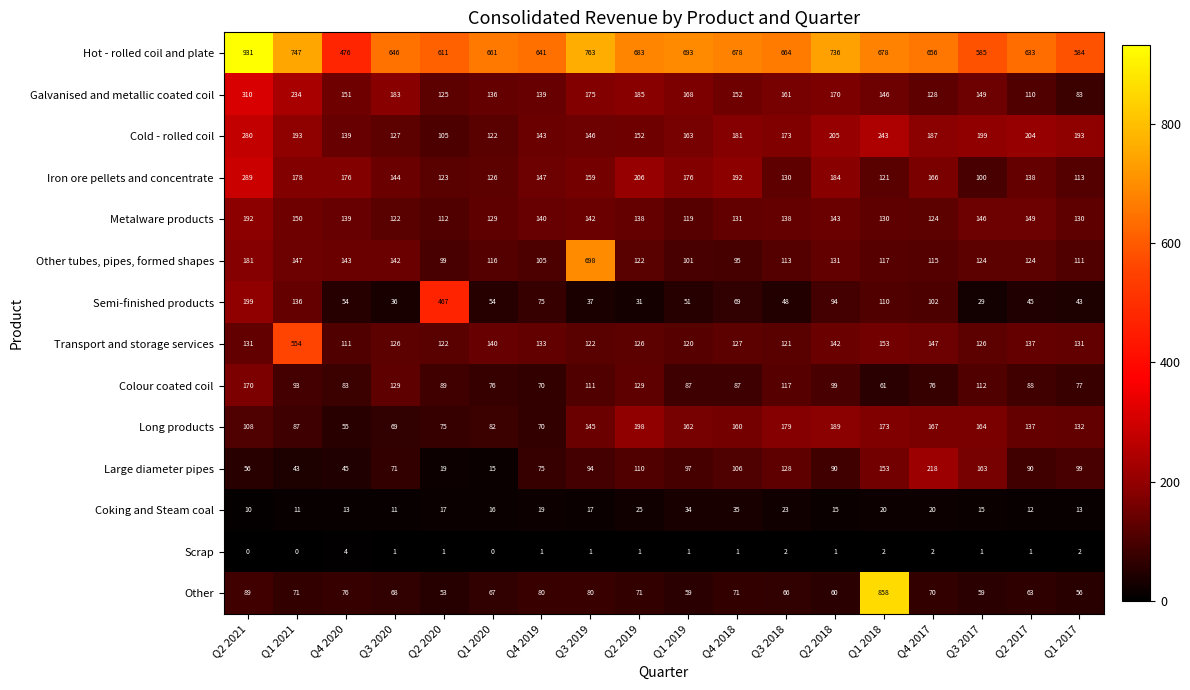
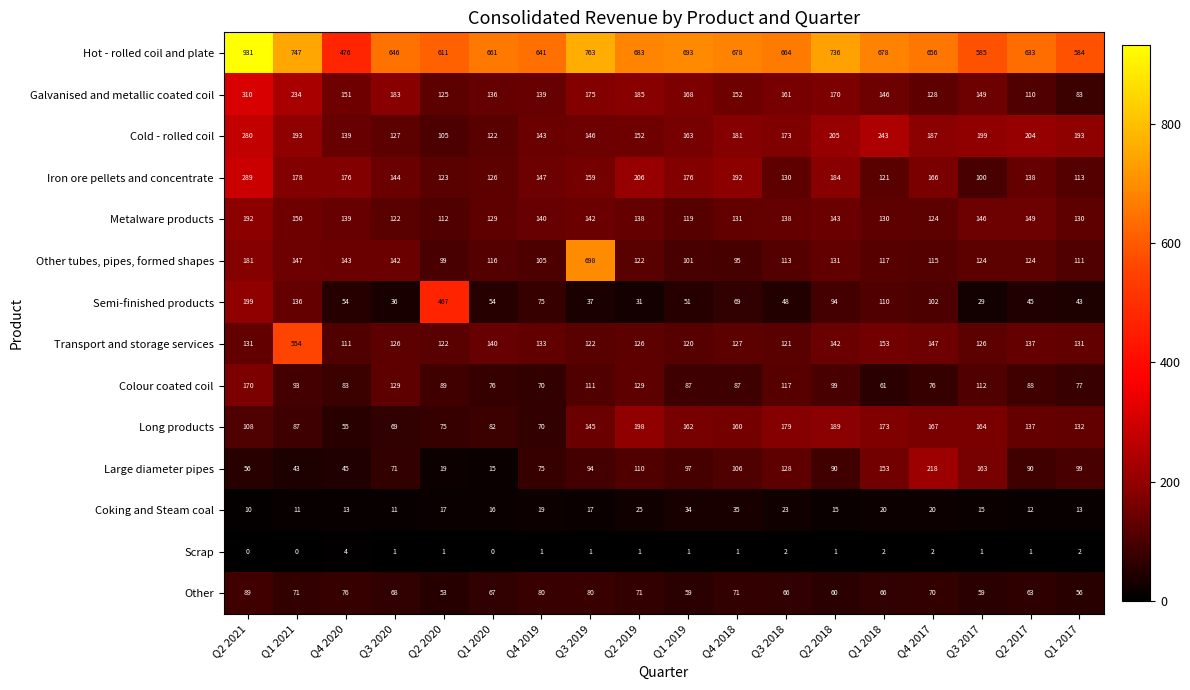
  {
    "Other": {
      "Q2 2021": 89,
      "Q1 2021": 71,
      "Q4 2020": 76,
      "Q3 2020": 68,
      "Q2 2020": 53,
      "Q1 2020": 67,
      "Q4 2019": 80,
      "Q3 2019": 80,
      "Q2 2019": 71,
      "Q1 2019": 59,
      "Q4 2018": 71,
      "Q3 2018": 66,
      "Q2 2018": 60,
-     "Q1 2018": 858,
+     "Q1 2018": 66,
      "Q4 2017": 70,
      "Q3 2017": 59,
      "Q2 2017": 63,
      "Q1 2017": 56
    }
  }
